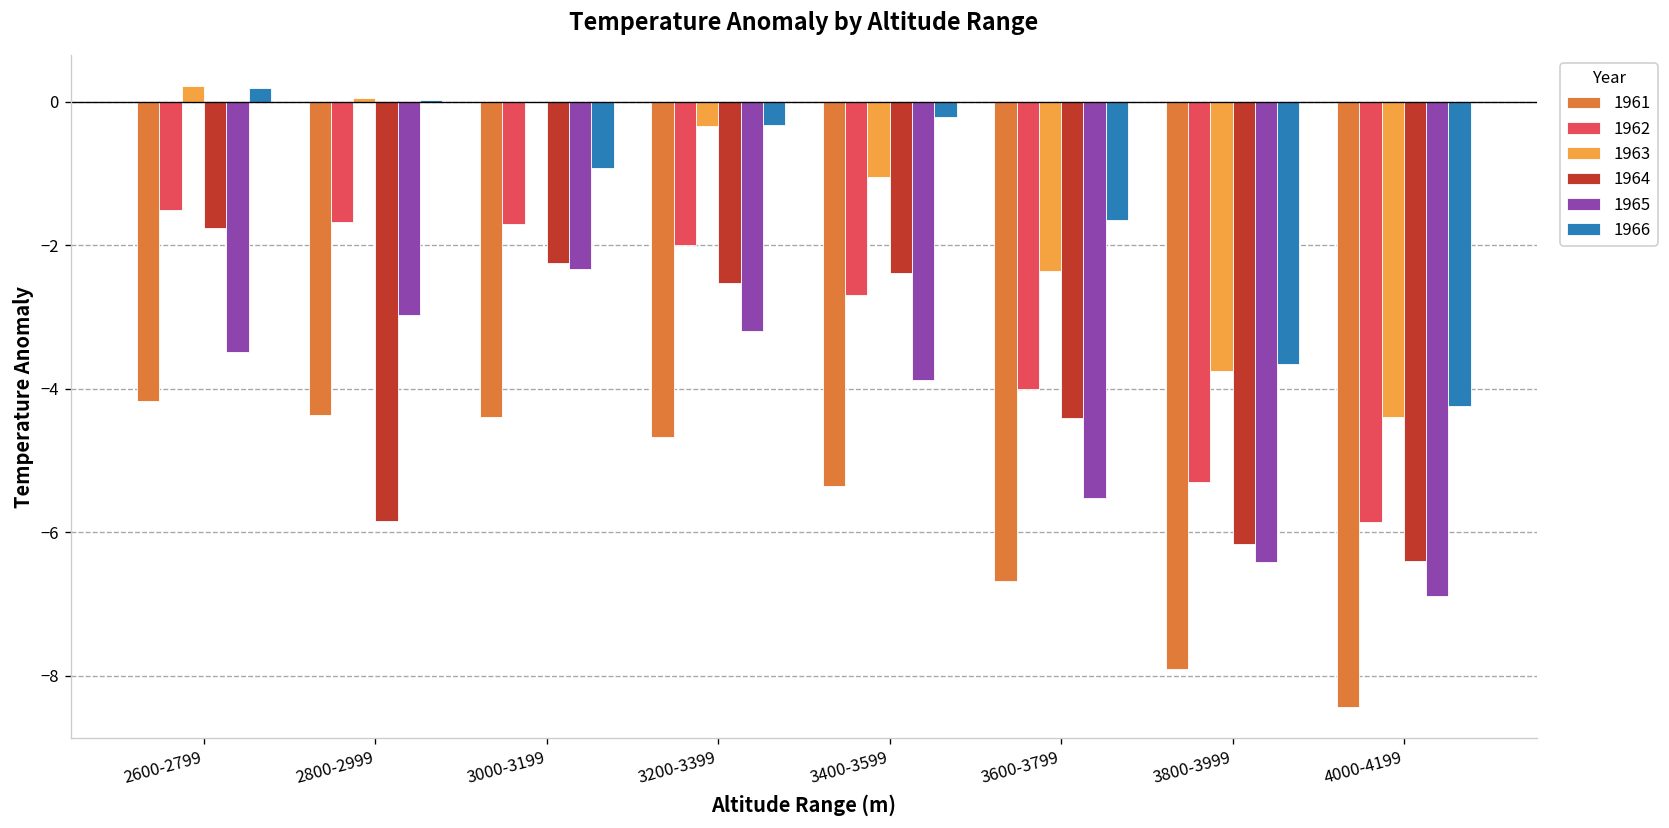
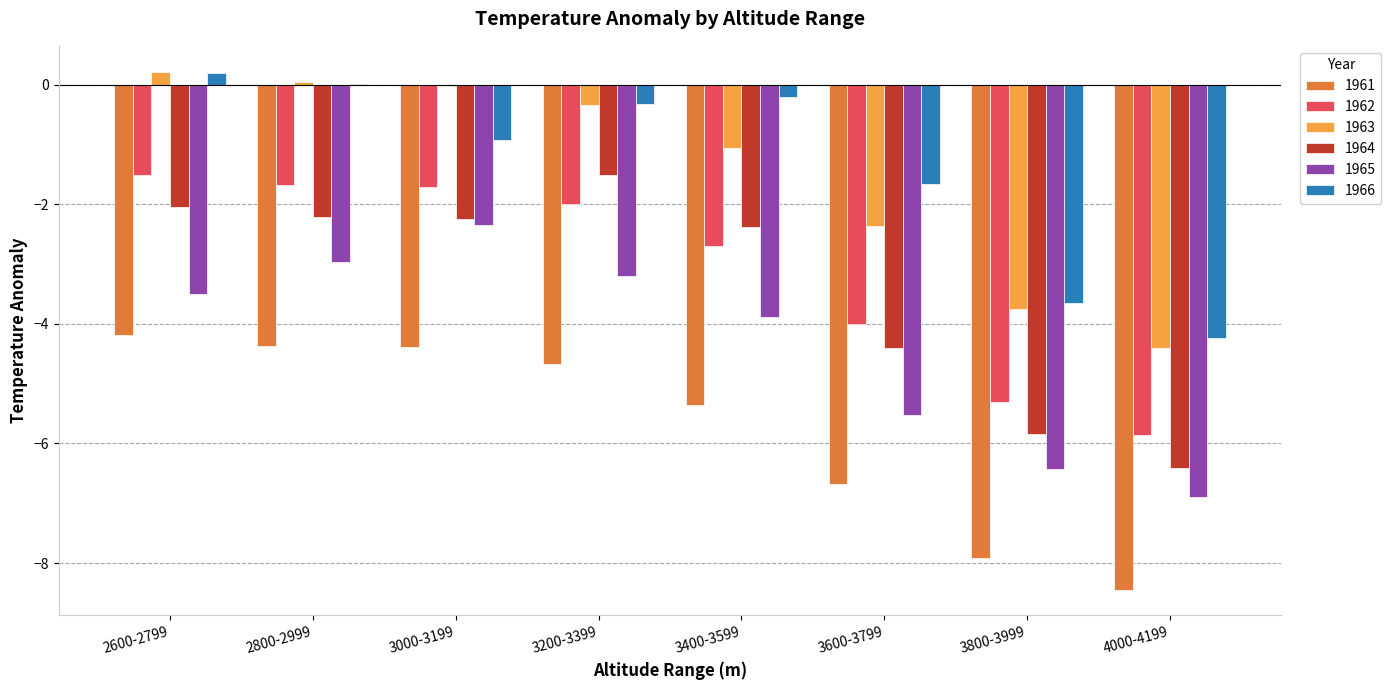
  {
    "1964": {
-     "2600-2799": -1.8,
-     "2800-2999": -5.8,
+     "2600-2799": -2.0,
+     "2800-2999": -2.2,
      "3000-3199": -2.2,
-     "3200-3399": -2.5,
+     "3200-3399": -1.5,
      "3400-3599": -2.4,
      "3600-3799": -4.4,
-     "3800-3999": -6.2,
+     "3800-3999": -5.8,
      "4000-4199": -6.4
    },
    "1965": {
      "2600-2799": -3.5,
      "2800-2999": -3.0,
      "3000-3199": -2.3,
      "3200-3399": -3.2,
      "3400-3599": -3.9,
      "3600-3799": -5.5,
      "3800-3999": -6.4,
      "4000-4199": -6.9
    },
    "1966": {
      "2600-2799": 0.2,
      "3000-3199": -0.9,
      "3200-3399": -0.3,
      "3400-3599": -0.2,
      "3600-3799": -1.7,
      "3800-3999": -3.7,
      "4000-4199": -4.2
    }
  }
